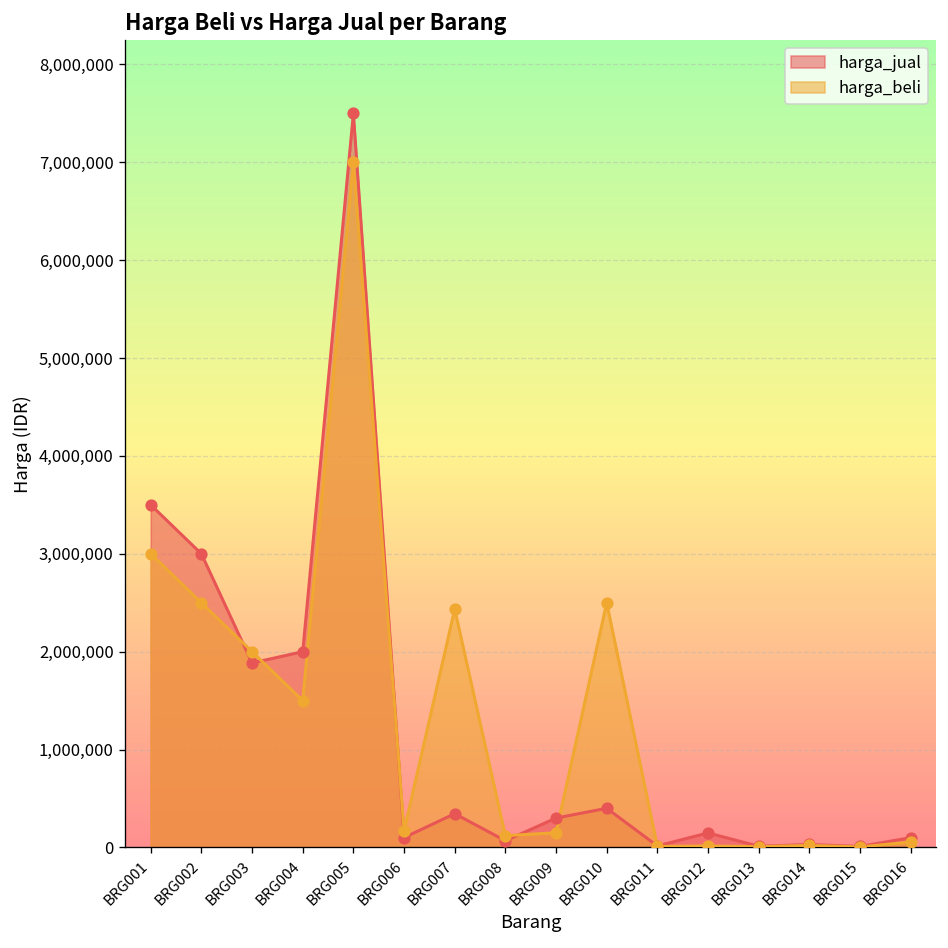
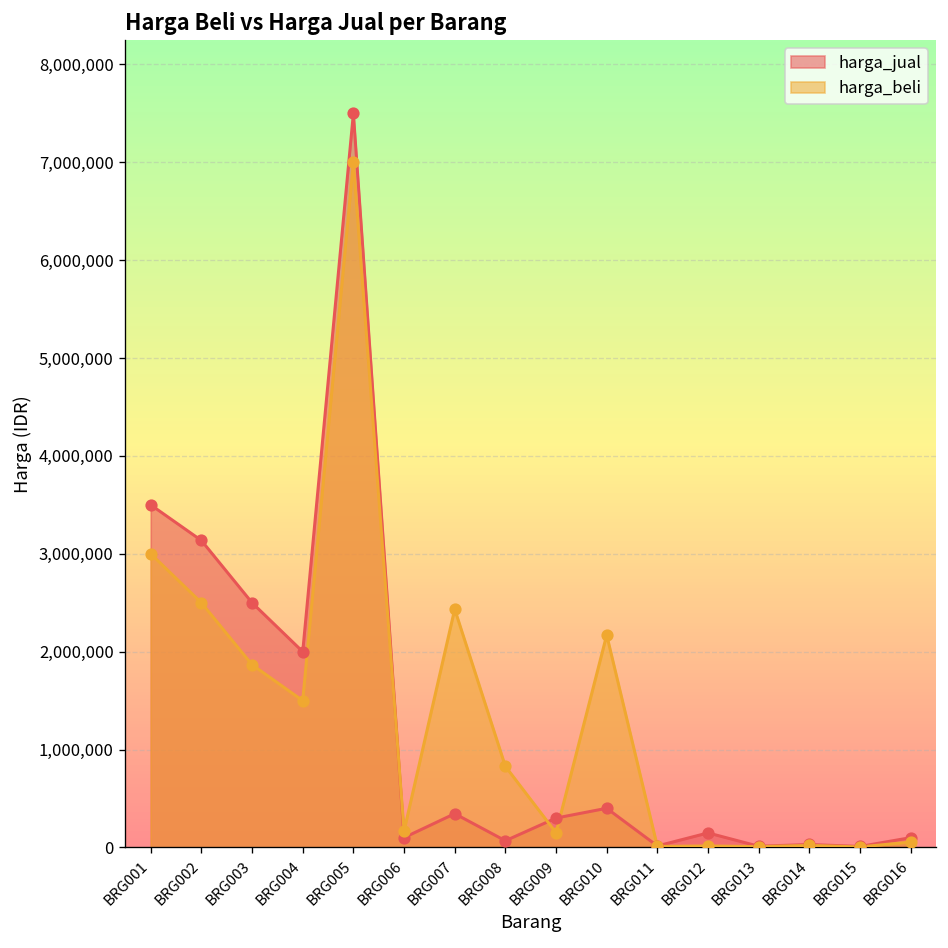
  {
    "harga_jual": {
      "BRG001": "3,500,000",
-     "BRG002": "3,000,000",
-     "BRG003": "1,900,000",
+     "BRG002": "3,100,000",
+     "BRG003": "2,500,000",
      "BRG004": "2,000,000",
      "BRG005": "7,500,000",
      "BRG006": "100,000",
      "BRG007": "300,000",
      "BRG008": "100,000",
      "BRG009": "300,000",
      "BRG010": "400,000",
      "BRG012": "100,000",
      "BRG016": "100,000"
    },
    "harga_beli": {
      "BRG001": "3,000,000",
      "BRG002": "2,500,000",
-     "BRG003": "2,000,000",
+     "BRG003": "1,900,000",
      "BRG004": "1,500,000",
      "BRG005": "7,000,000",
      "BRG006": "200,000",
      "BRG007": "2,400,000",
-     "BRG008": "100,000",
+     "BRG008": "800,000",
      "BRG009": "200,000",
-     "BRG010": "2,500,000",
+     "BRG010": "2,200,000",
      "BRG012": "0",
      "BRG016": "100,000"
    }
  }
